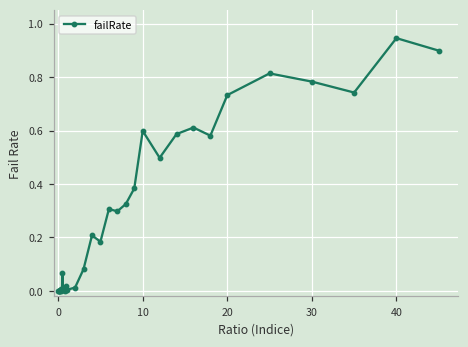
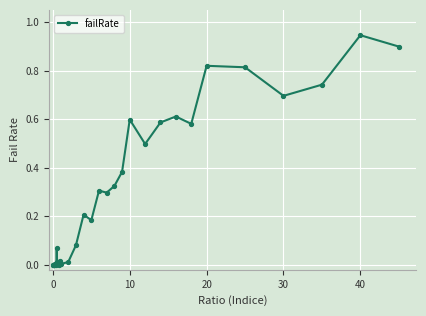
  {
    "0": 0.00,
    "10": 0.60,
-   "20": 0.73,
-   "30": 0.78,
+   "20": 0.82,
+   "30": 0.70,
    "40": 0.95
  }
